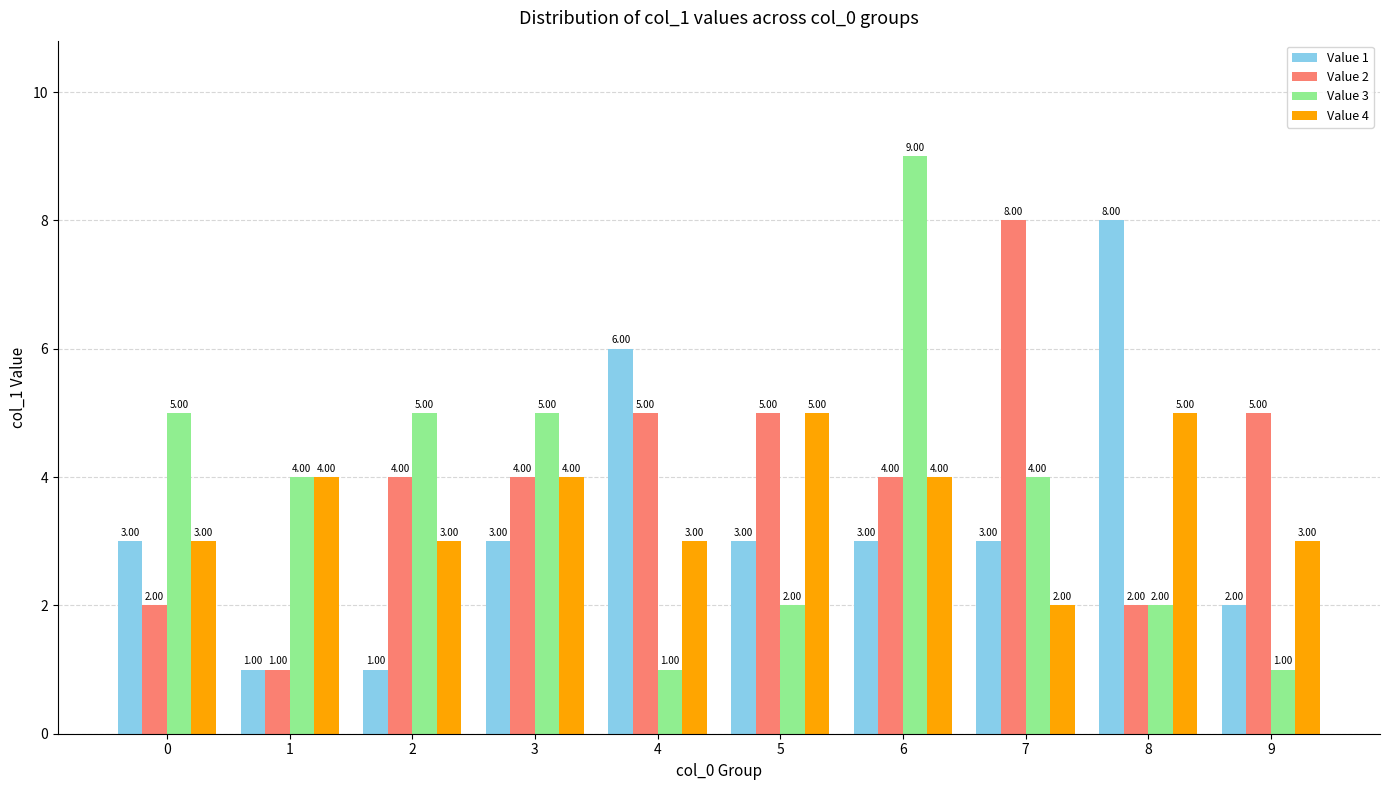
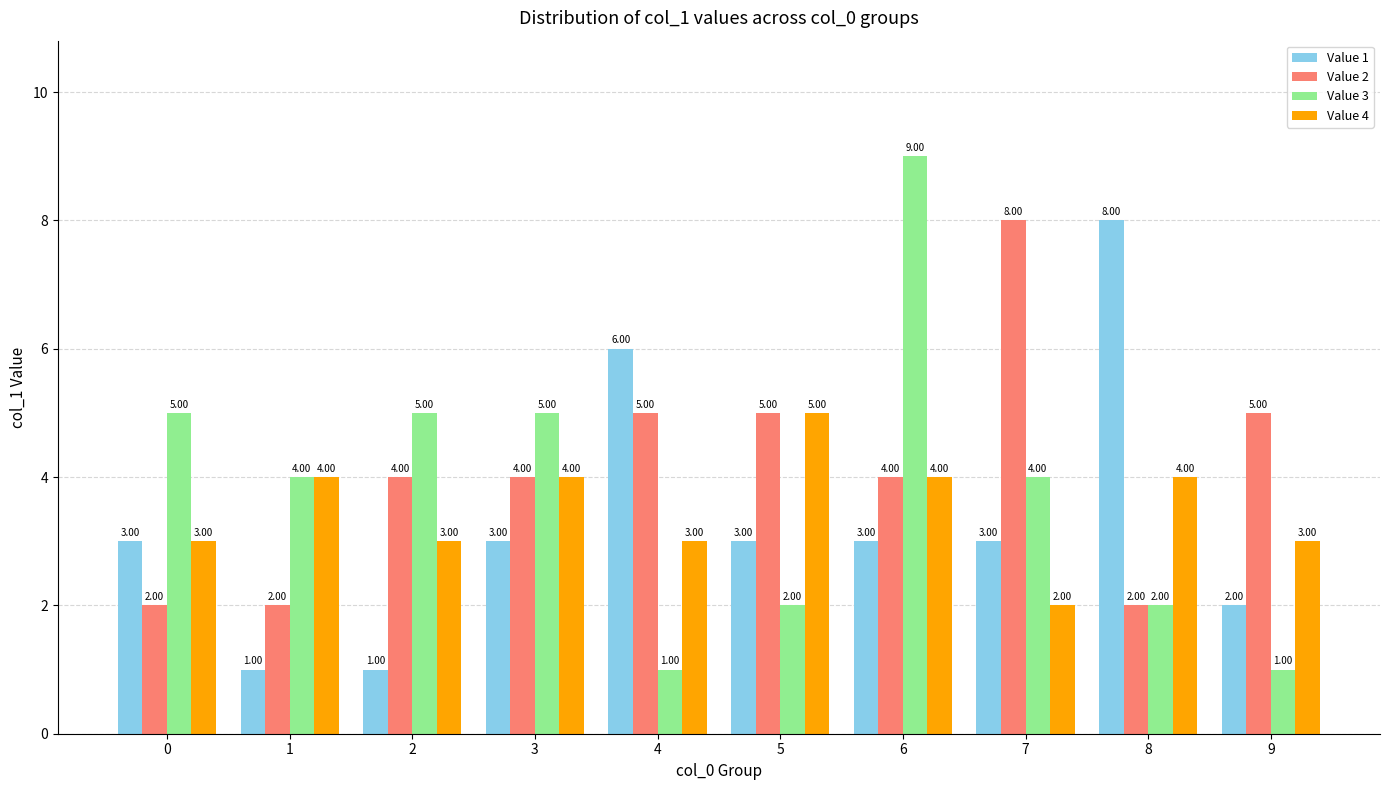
  {
    "Value 1": {
      "0": 3.00,
      "1": 1.00,
      "2": 1.00,
      "3": 3.00,
      "4": 6.00,
      "5": 3.00,
      "6": 3.00,
      "7": 3.00,
      "8": 8.00,
      "9": 2.00
    },
    "Value 2": {
      "0": 2.00,
-     "1": 1.00,
+     "1": 2.00,
      "2": 4.00,
      "3": 4.00,
      "4": 5.00,
      "5": 5.00,
      "6": 4.00,
      "7": 8.00,
      "8": 2.00,
      "9": 5.00
    },
    "Value 3": {
      "0": 5.00,
      "1": 4.00,
      "2": 5.00,
      "3": 5.00,
      "4": 1.00,
      "5": 2.00,
      "6": 9.00,
      "7": 4.00,
      "8": 2.00,
      "9": 1.00
    },
    "Value 4": {
      "0": 3.00,
      "1": 4.00,
      "2": 3.00,
      "3": 4.00,
      "4": 3.00,
      "5": 5.00,
      "6": 4.00,
      "7": 2.00,
-     "8": 5.00,
+     "8": 4.00,
      "9": 3.00
    }
  }
